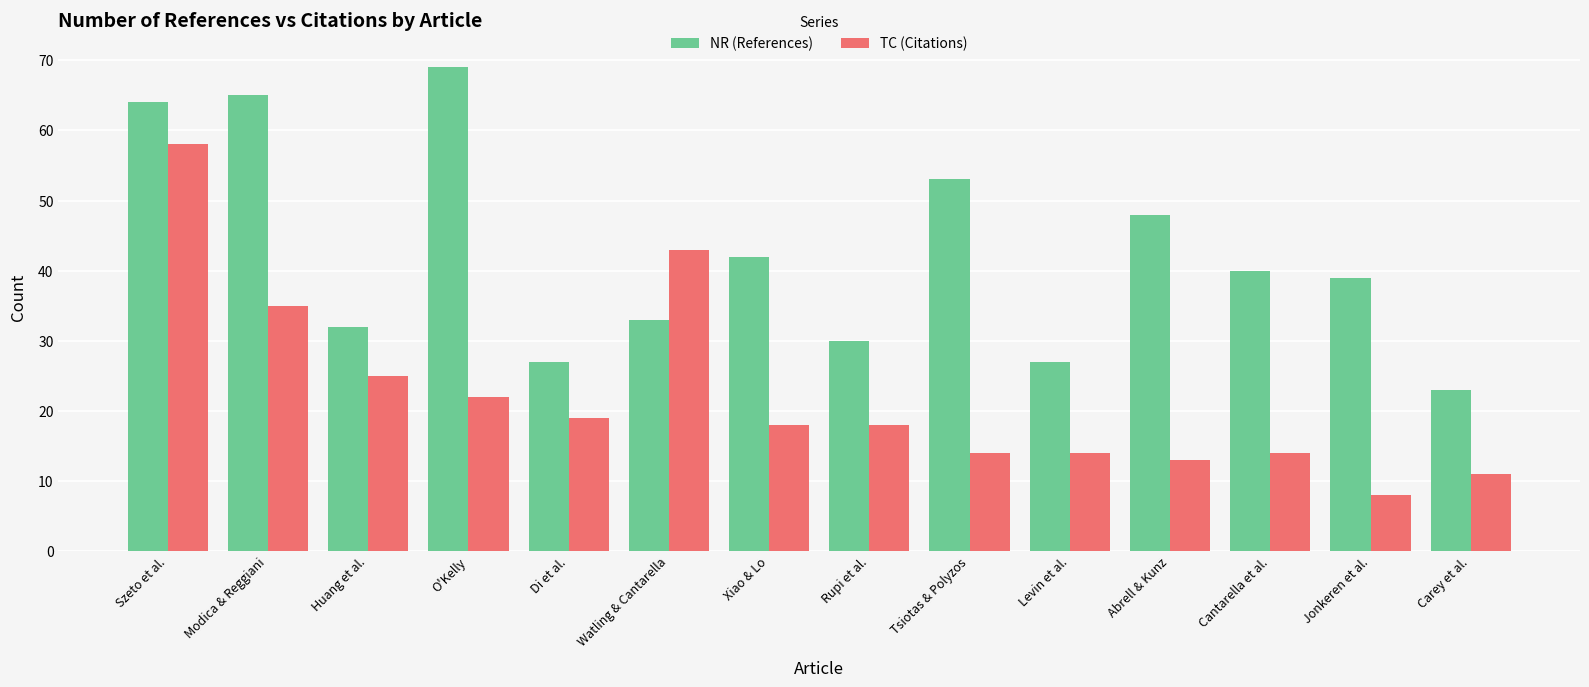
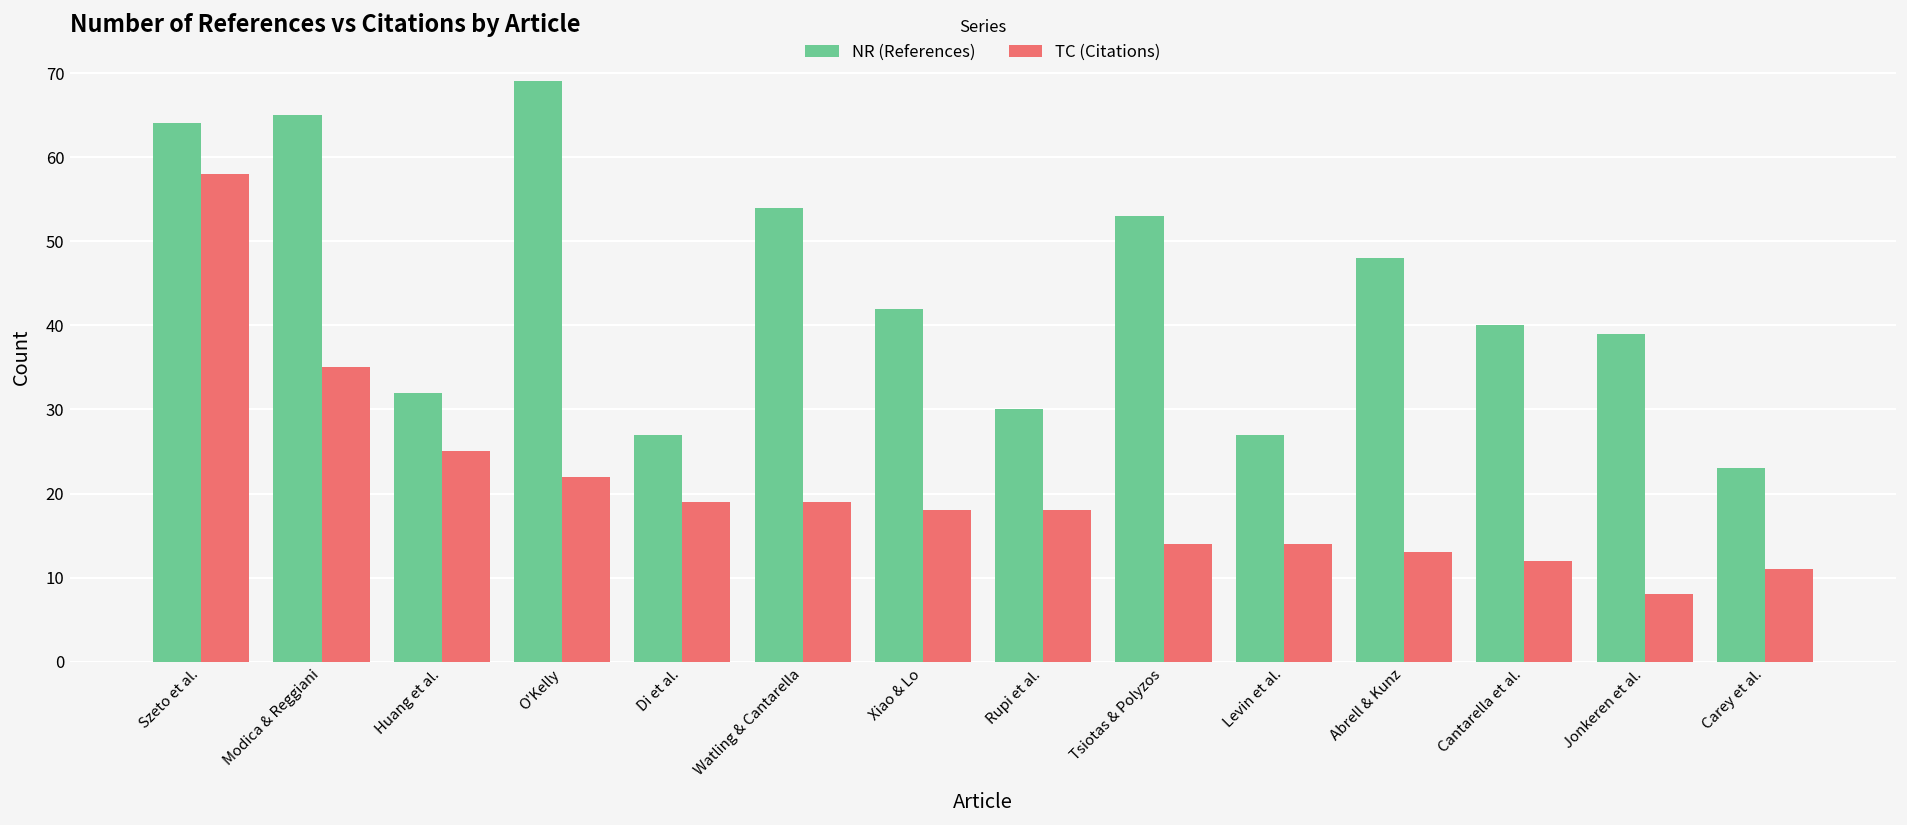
  {
    "NR (References)": {
      "Szeto et al.": 64,
      "Modica & Reggiani": 65,
      "Huang et al.": 32,
      "O'Kelly": 69,
      "Di et al.": 27,
-     "Watling & Cantarella": 33,
+     "Watling & Cantarella": 54,
      "Xiao & Lo": 42,
      "Rupi et al.": 30,
      "Tsiotas & Polyzos": 53,
      "Levin et al.": 27,
      "Abrell & Kunz": 48,
      "Cantarella et al.": 40,
      "Jonkeren et al.": 39,
      "Carey et al.": 23
    },
    "TC (Citations)": {
      "Szeto et al.": 58,
      "Modica & Reggiani": 35,
      "Huang et al.": 25,
      "O'Kelly": 22,
      "Di et al.": 19,
-     "Watling & Cantarella": 43,
+     "Watling & Cantarella": 19,
      "Xiao & Lo": 18,
      "Rupi et al.": 18,
      "Tsiotas & Polyzos": 14,
      "Levin et al.": 14,
      "Abrell & Kunz": 13,
-     "Cantarella et al.": 14,
+     "Cantarella et al.": 12,
      "Jonkeren et al.": 8,
      "Carey et al.": 11
    }
  }
